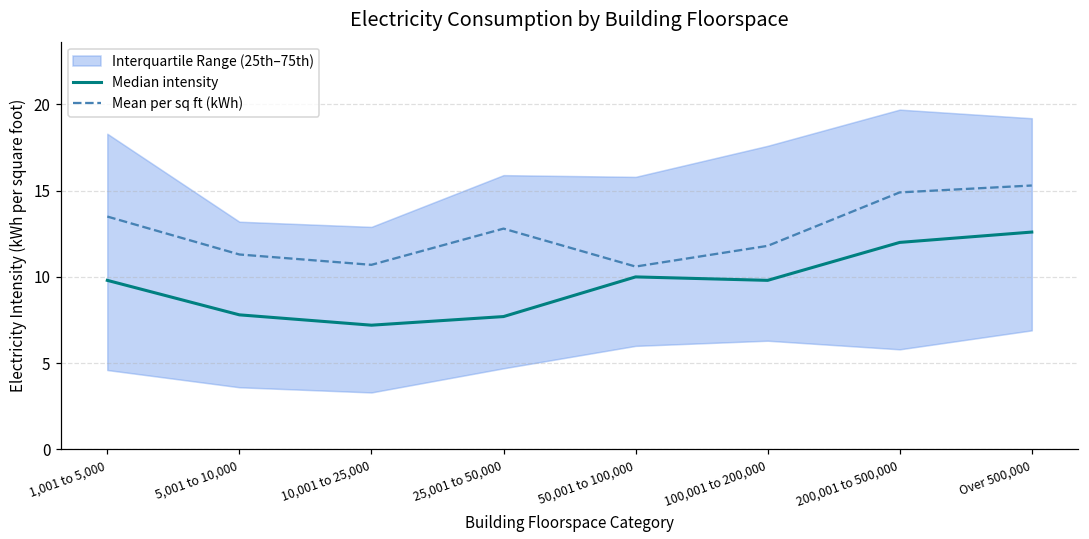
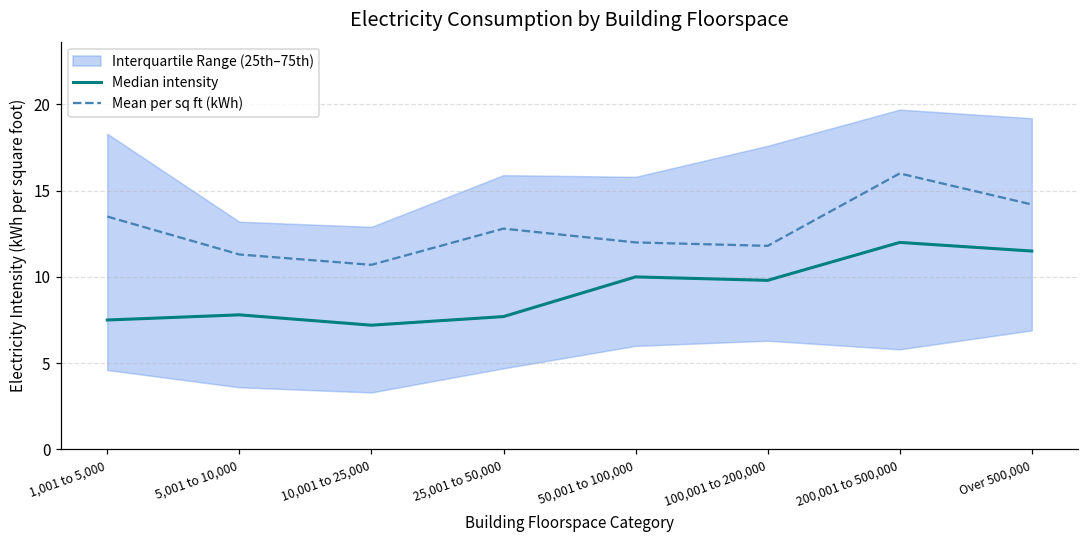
  {
    "Median intensity": {
-     "1,001 to 5,000": 9.8,
+     "1,001 to 5,000": 7.5,
      "5,001 to 10,000": 7.8,
      "10,001 to 25,000": 7.2,
      "25,001 to 50,000": 7.7,
      "50,001 to 100,000": 10.0,
      "100,001 to 200,000": 9.8,
      "200,001 to 500,000": 12.0,
-     "Over 500,000": 12.6
+     "Over 500,000": 11.5
    },
    "Mean per sq ft (kWh)": {
      "1,001 to 5,000": 13.5,
      "5,001 to 10,000": 11.3,
      "10,001 to 25,000": 10.7,
      "25,001 to 50,000": 12.8,
-     "50,001 to 100,000": 10.6,
+     "50,001 to 100,000": 12.0,
      "100,001 to 200,000": 11.8,
-     "200,001 to 500,000": 14.9,
-     "Over 500,000": 15.3
+     "200,001 to 500,000": 16.0,
+     "Over 500,000": 14.2
    }
  }
